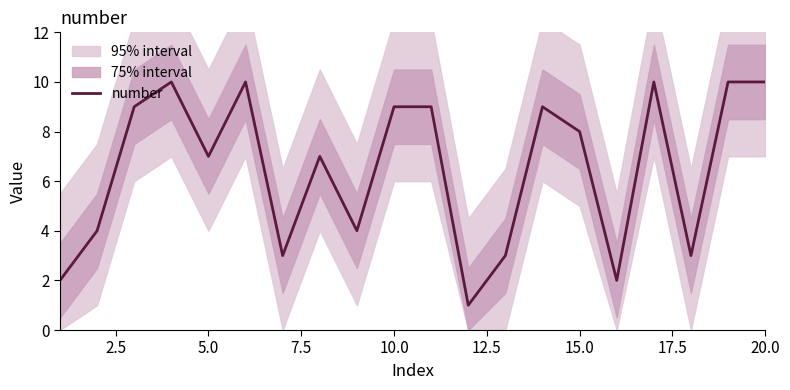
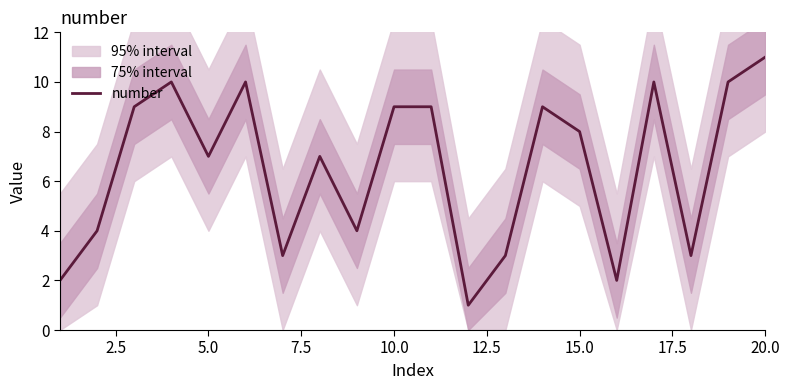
  {
    "number": {
      "5.0": 7,
      "10.0": 9,
      "15.0": 8,
-     "20.0": 10
+     "20.0": 11
    }
  }
